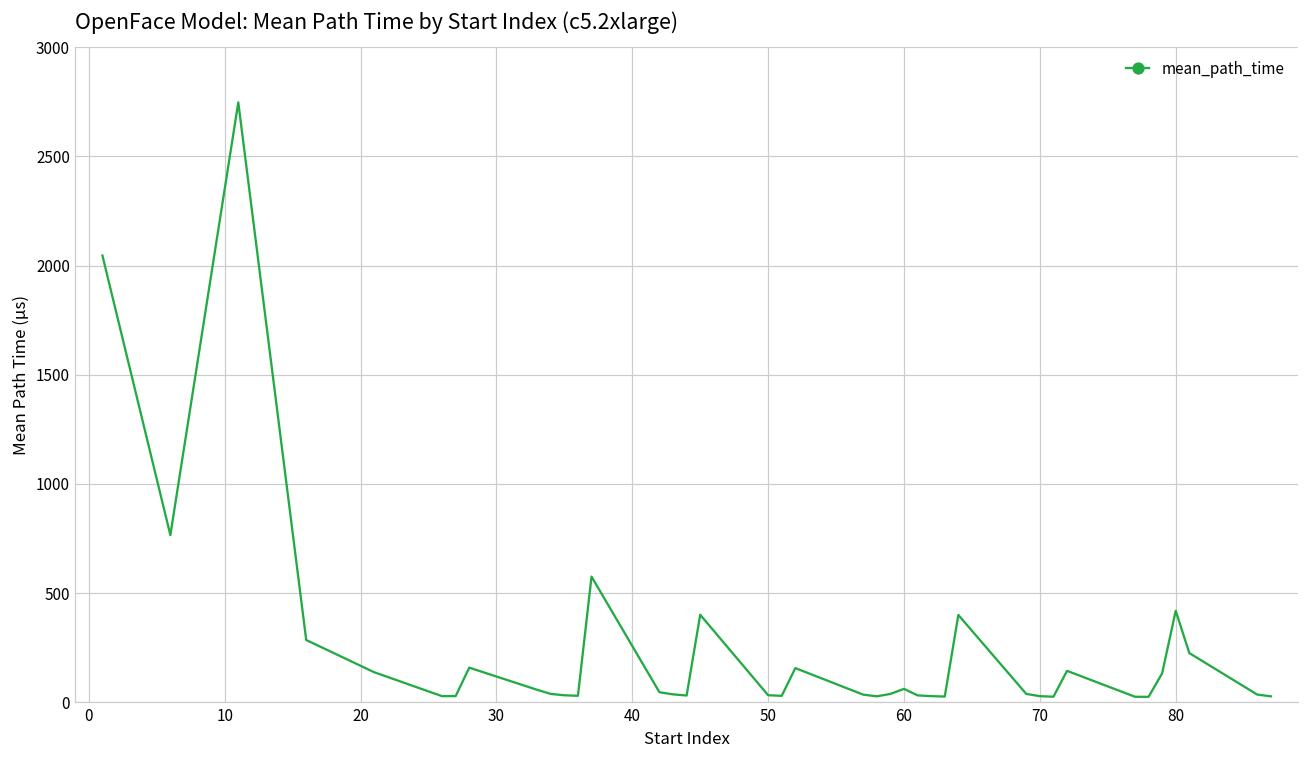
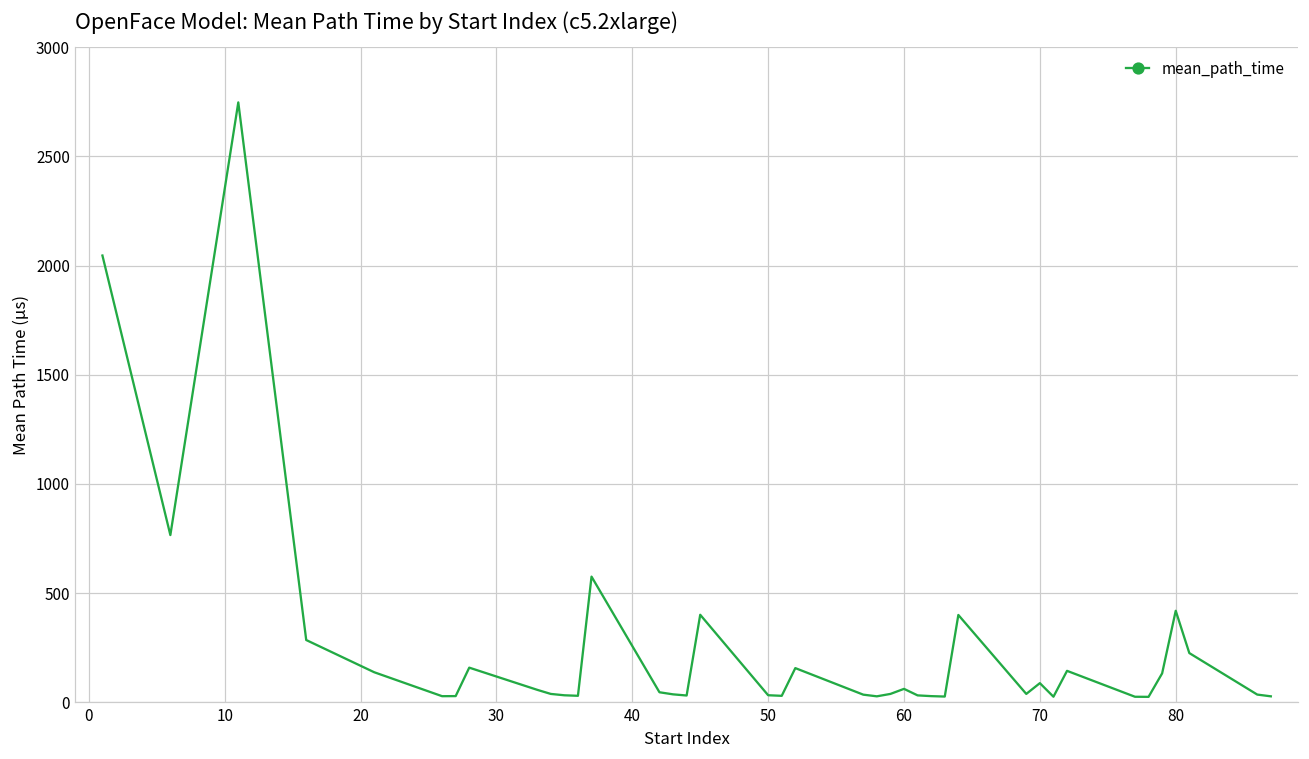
  {
    "50": 30,
    "60": 60,
-   "70": 30,
+   "70": 90,
    "80": 420
  }
